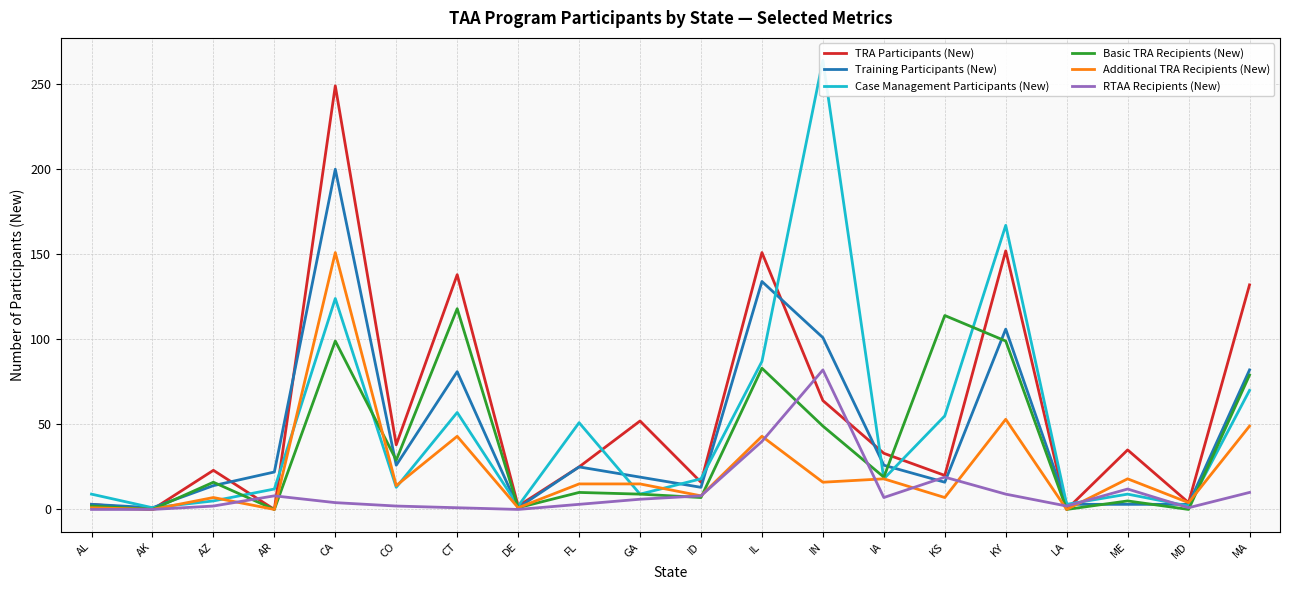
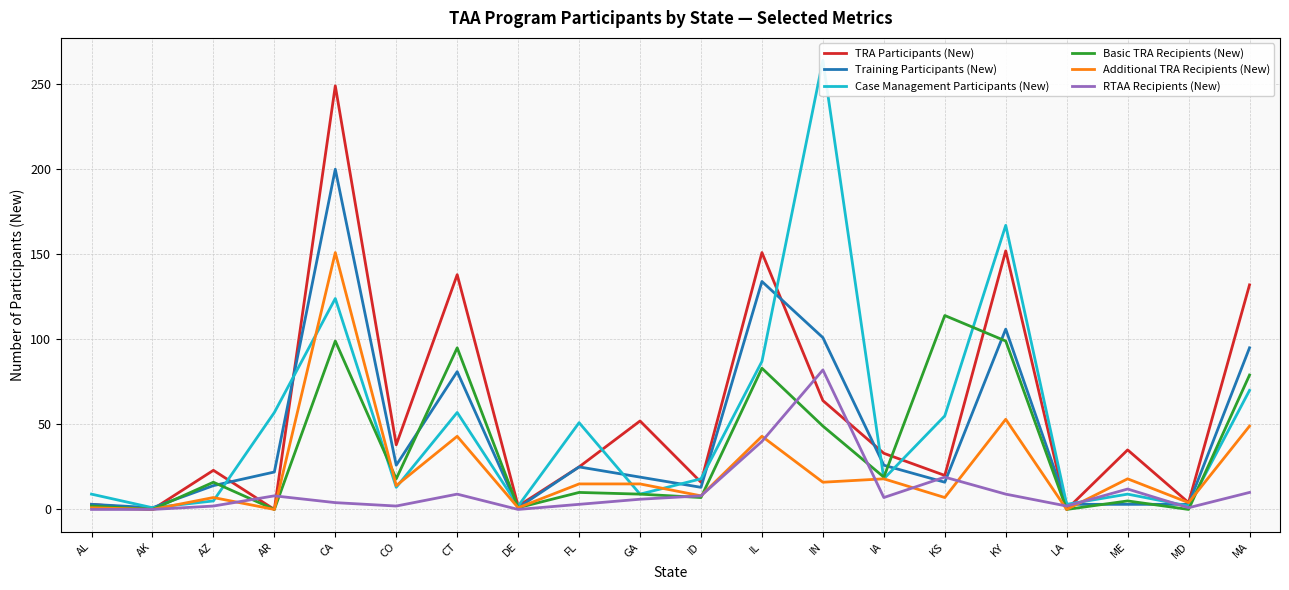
  {
    "TRA Participants (New)": {
      "AZ": 23,
      "CA": 249,
      "CO": 38,
      "CT": 138,
      "GA": 52,
      "ID": 16,
      "IL": 151,
      "IN": 64,
      "IA": 33,
      "KY": 152,
      "ME": 35,
      "MA": 132
    },
    "Training Participants (New)": {
      "AZ": 14,
      "AR": 22,
      "CA": 200,
      "CO": 26,
      "CT": 81,
      "GA": 19,
      "ID": 13,
      "IL": 134,
      "IN": 101,
      "IA": 26,
      "KS": 16,
      "KY": 106,
      "ME": 3,
-     "MA": 82
+     "MA": 95
    },
    "Case Management Participants (New)": {
      "AL": 9,
      "AZ": 5,
-     "AR": 12,
+     "AR": 57,
      "CA": 124,
      "CT": 57,
      "FL": 51,
      "ID": 18,
      "IL": 87,
      "KS": 55,
      "KY": 167,
      "ME": 9,
      "MA": 70
    },
    "Basic TRA Recipients (New)": {
      "AZ": 16,
      "CA": 99,
-     "CO": 29,
-     "CT": 118,
+     "CO": 18,
+     "CT": 95,
      "FL": 10,
      "IL": 83,
      "IN": 49,
      "KS": 114,
      "KY": 99,
      "ME": 5,
      "MA": 79
    },
    "Additional TRA Recipients (New)": {
      "AZ": 7,
      "CA": 151,
      "CT": 43,
      "FL": 15,
      "GA": 15,
      "IL": 43,
      "IN": 16,
      "KS": 7,
      "KY": 53,
      "ME": 18,
      "MA": 49
    },
    "RTAA Recipients (New)": {
      "AZ": 2,
      "AR": 8,
      "CA": 4,
      "CO": 2,
-     "CT": 1,
+     "CT": 9,
      "FL": 3,
      "GA": 6,
      "IL": 40,
      "IN": 82,
      "IA": 7,
      "KY": 9,
      "ME": 12,
      "MA": 10
    }
  }
